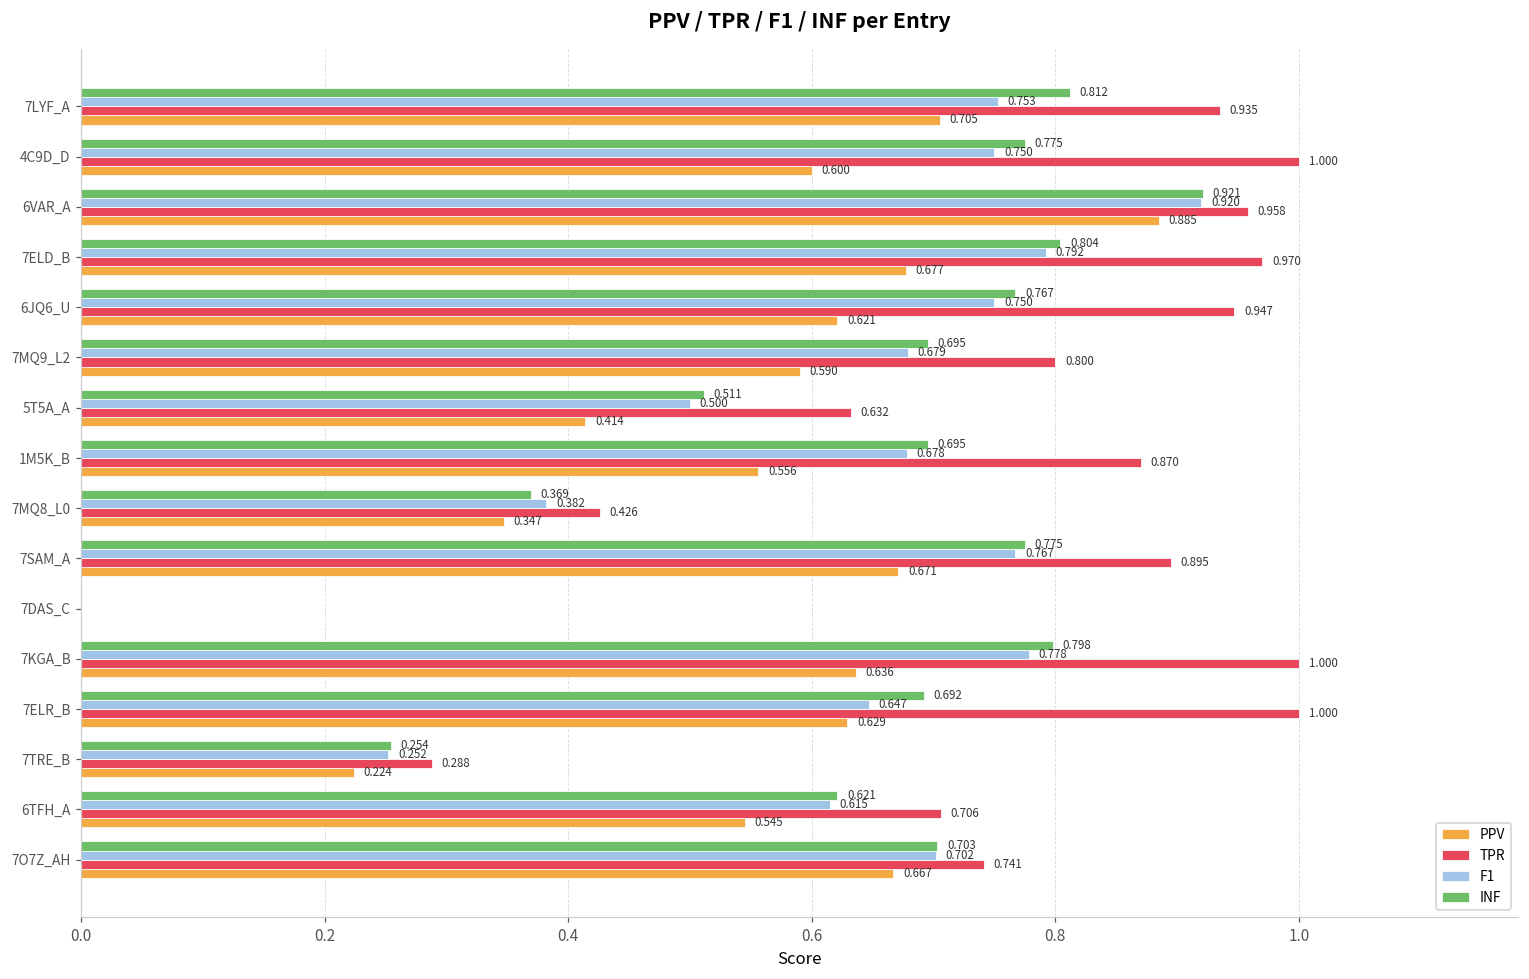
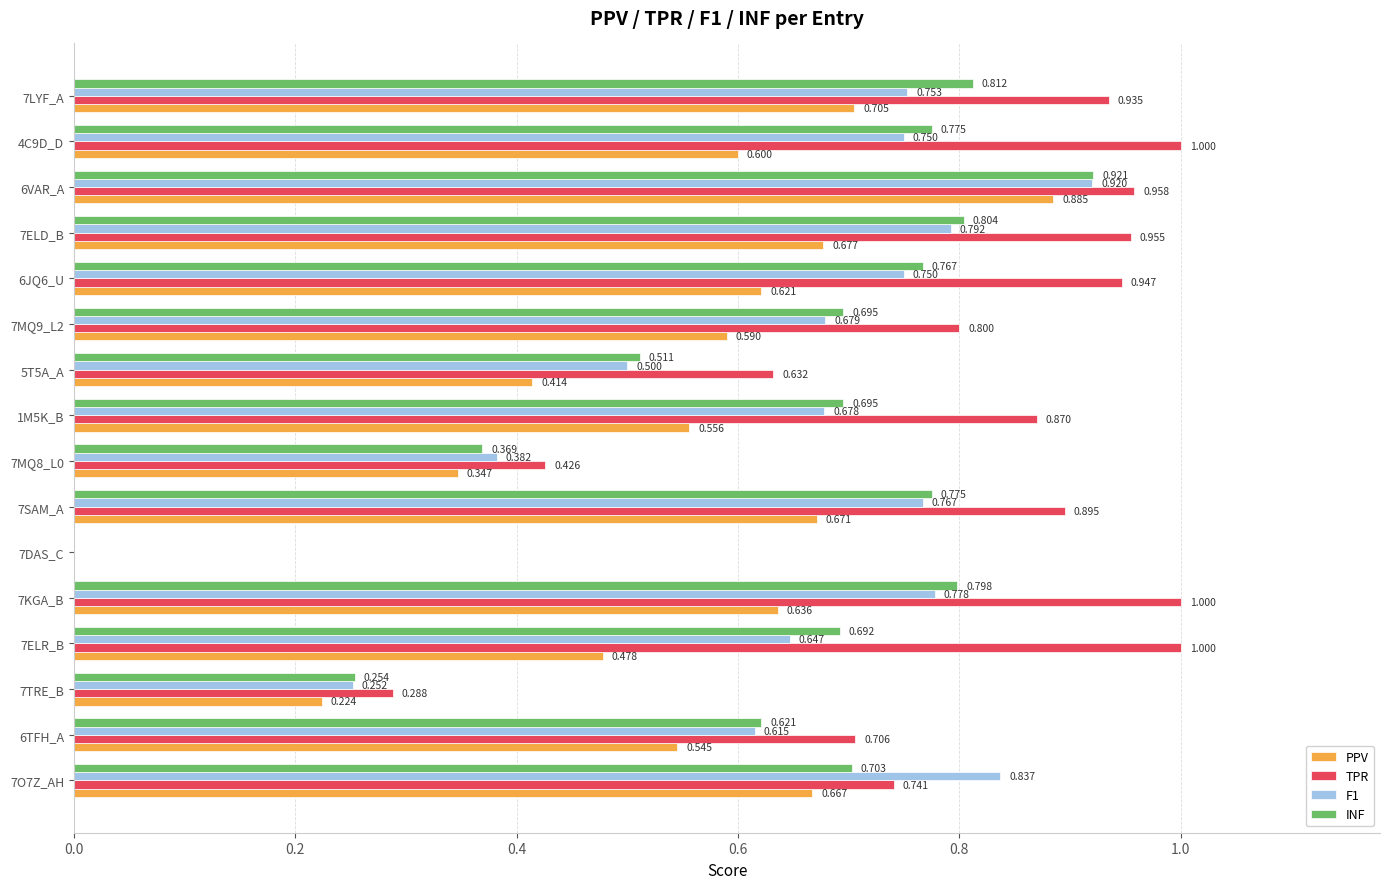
  {
    "PPV": {
      "7LYF_A": 0.705,
      "4C9D_D": 0.600,
      "6VAR_A": 0.885,
      "7ELD_B": 0.677,
      "6JQ6_U": 0.621,
      "7MQ9_L2": 0.590,
      "5T5A_A": 0.414,
      "1M5K_B": 0.556,
      "7MQ8_L0": 0.347,
      "7SAM_A": 0.671,
      "7KGA_B": 0.636,
-     "7ELR_B": 0.629,
+     "7ELR_B": 0.478,
      "7TRE_B": 0.224,
      "6TFH_A": 0.545,
      "7O7Z_AH": 0.667
    },
    "TPR": {
      "7LYF_A": 0.935,
      "4C9D_D": 1.000,
      "6VAR_A": 0.958,
-     "7ELD_B": 0.970,
+     "7ELD_B": 0.955,
      "6JQ6_U": 0.947,
      "7MQ9_L2": 0.800,
      "5T5A_A": 0.632,
      "1M5K_B": 0.870,
      "7MQ8_L0": 0.426,
      "7SAM_A": 0.895,
      "7KGA_B": 1.000,
      "7ELR_B": 1.000,
      "7TRE_B": 0.288,
      "6TFH_A": 0.706,
      "7O7Z_AH": 0.741
    },
    "F1": {
      "7LYF_A": 0.753,
      "4C9D_D": 0.750,
      "7ELD_B": 0.792,
      "6JQ6_U": 0.750,
      "7MQ9_L2": 0.679,
      "5T5A_A": 0.500,
      "1M5K_B": 0.678,
      "7MQ8_L0": 0.382,
      "7SAM_A": 0.767,
      "7KGA_B": 0.778,
      "7ELR_B": 0.647,
      "6TFH_A": 0.615,
-     "7O7Z_AH": 0.702
+     "7O7Z_AH": 0.837
    },
    "INF": {
      "7LYF_A": 0.812,
      "4C9D_D": 0.775,
      "7ELD_B": 0.804,
      "6JQ6_U": 0.767,
      "7MQ9_L2": 0.695,
      "5T5A_A": 0.511,
      "1M5K_B": 0.695,
      "7MQ8_L0": 0.369,
      "7SAM_A": 0.775,
      "7KGA_B": 0.798,
      "7ELR_B": 0.692,
      "6TFH_A": 0.621,
      "7O7Z_AH": 0.703
    }
  }
